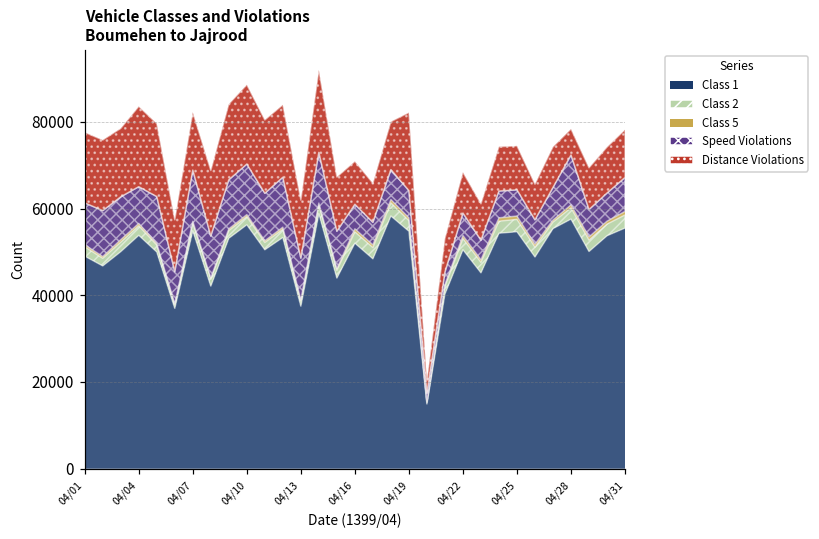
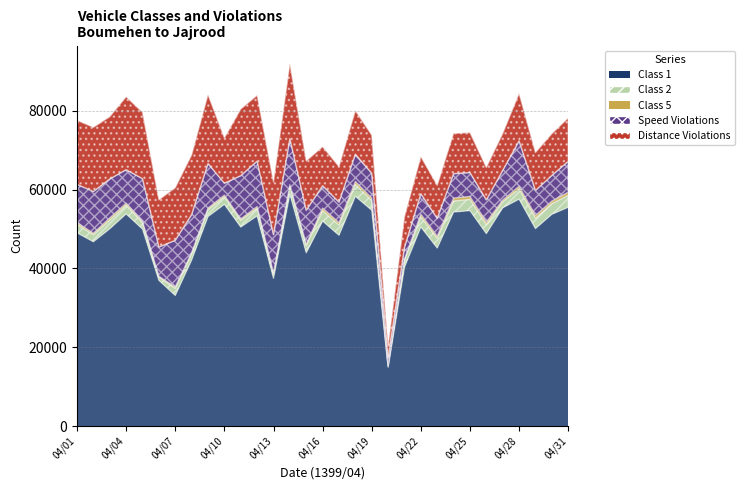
  {
    "Class 1": {
      "04/01": 49000,
      "04/04": 54000,
-     "04/07": 55000,
+     "04/07": 33000,
      "04/10": 56000,
      "04/13": 37000,
      "04/16": 52000,
      "04/19": 55000,
      "04/22": 51000,
      "04/25": 55000,
      "04/28": 58000,
      "04/31": 56000
    },
    "Class 2": {
      "04/16": 3000,
      "04/19": 2000,
      "04/22": 3000,
      "04/25": 3000,
      "04/28": 3000,
      "04/31": 3000
    },
    "Class 5": {
      "04/16": 1000,
      "04/19": 1000,
      "04/22": 1000,
      "04/25": 1000,
      "04/28": 1000,
      "04/31": 1000
    },
    "Speed Violations": {
      "04/01": 10000,
      "04/04": 8000,
      "04/07": 12000,
-     "04/10": 12000,
+     "04/10": 3000,
      "04/13": 10000,
      "04/16": 6000,
      "04/19": 6000,
      "04/22": 5000,
      "04/25": 6000,
      "04/28": 11000,
      "04/31": 8000
    },
    "Distance Violations": {
      "04/01": 16000,
      "04/04": 19000,
      "04/07": 13000,
-     "04/10": 18000,
+     "04/10": 12000,
      "04/13": 13000,
      "04/16": 10000,
-     "04/19": 18000,
+     "04/19": 10000,
      "04/22": 9000,
      "04/25": 10000,
-     "04/28": 6000,
+     "04/28": 12000,
      "04/31": 11000
    }
  }
